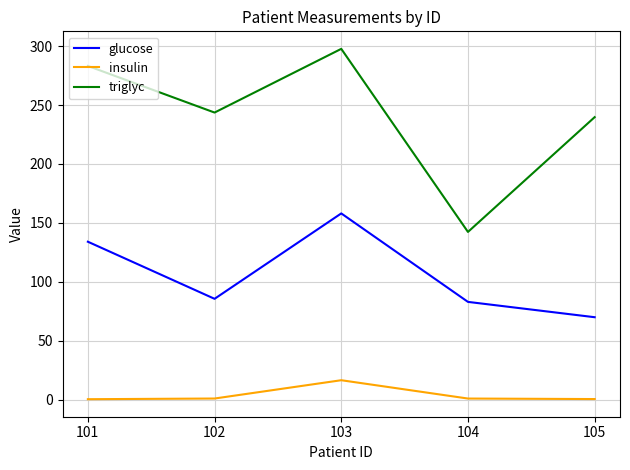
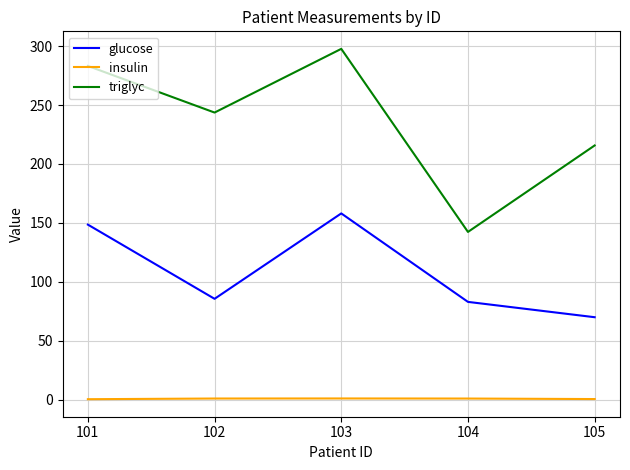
  {
    "glucose": {
-     "101": 134,
+     "101": 149,
      "102": 86,
      "103": 158,
      "104": 83,
      "105": 70
    },
    "insulin": {
      "101": 1,
      "102": 1,
-     "103": 17,
+     "103": 1,
      "104": 1,
      "105": 1
    },
    "triglyc": {
      "102": 244,
      "103": 298,
      "104": 142,
-     "105": 240
+     "105": 216
    }
  }
